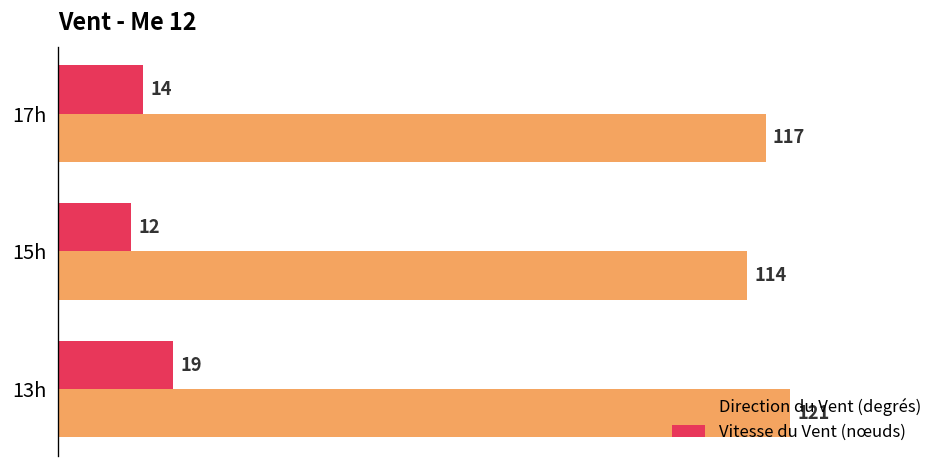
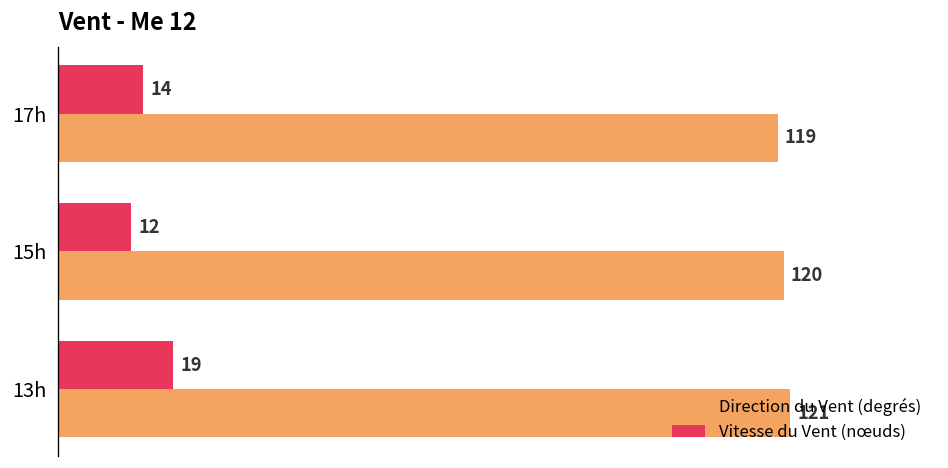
  {
    "Direction du Vent (degrés)": {
-     "17h": 117,
-     "15h": 114,
+     "17h": 119,
+     "15h": 120,
      "13h": 121
    },
    "Vitesse du Vent (nœuds)": {
      "17h": 14,
      "15h": 12,
      "13h": 19
    }
  }
